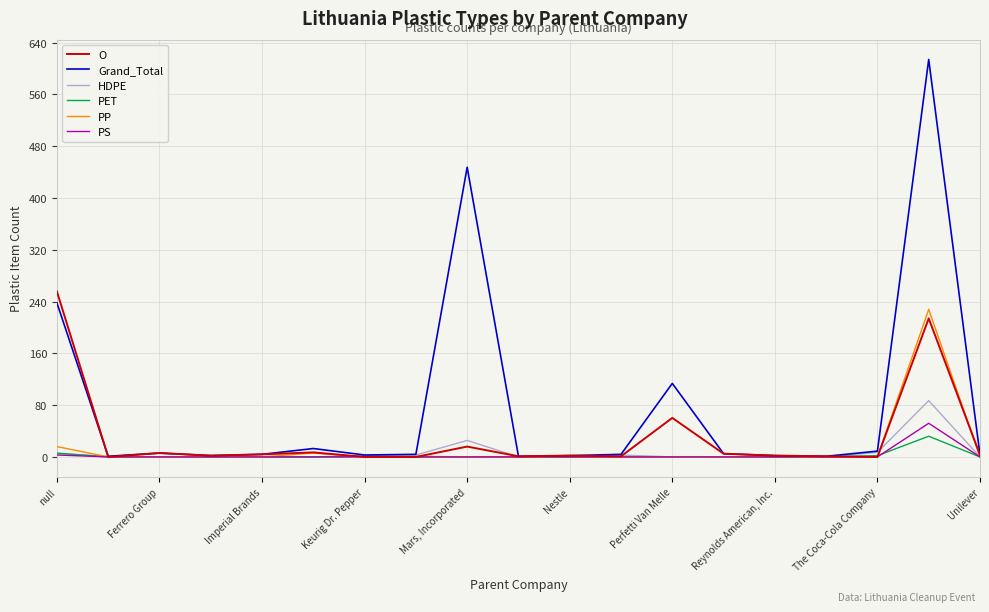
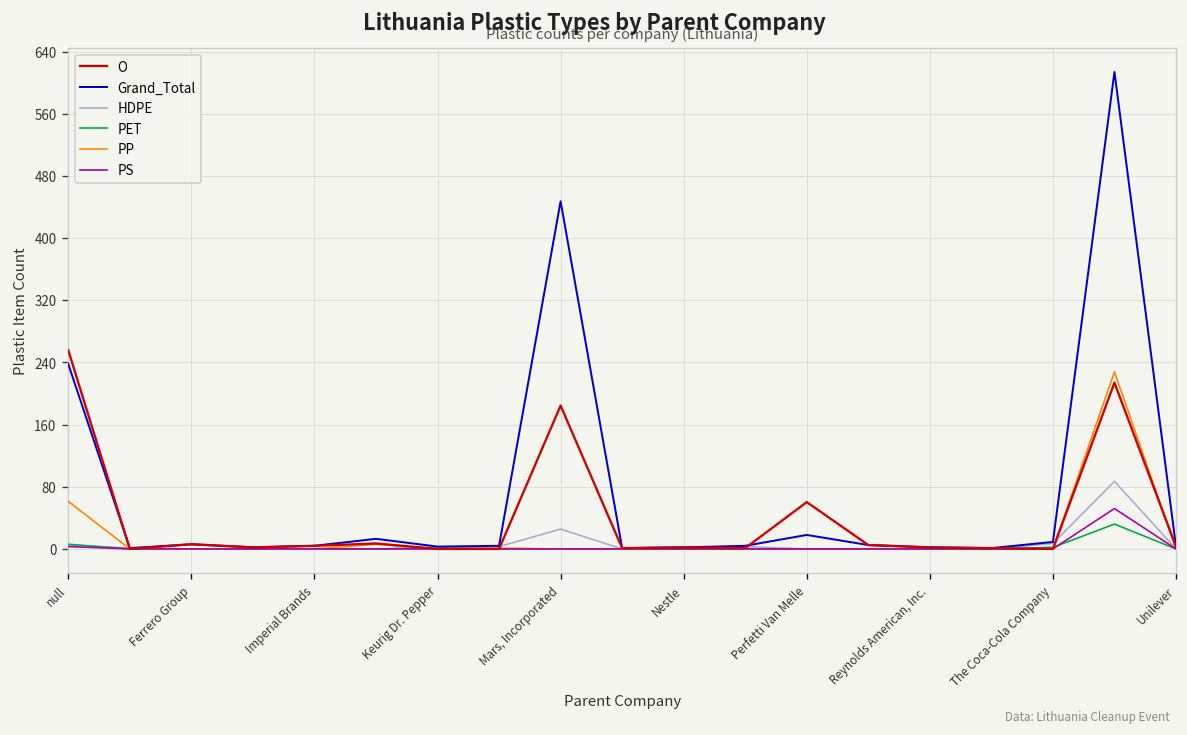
  {
    "O": {
      "null": 260,
-     "Mars, Incorporated": 20,
+     "Mars, Incorporated": 180,
      "Perfetti Van Melle": 60
    },
    "Grand_Total": {
      "null": 240,
      "Mars, Incorporated": 450,
-     "Perfetti Van Melle": 110
+     "Perfetti Van Melle": 20
    },
    "HDPE": {
      "Mars, Incorporated": 30
    },
    "PP": {
-     "null": 20
+     "null": 60
    }
  }
